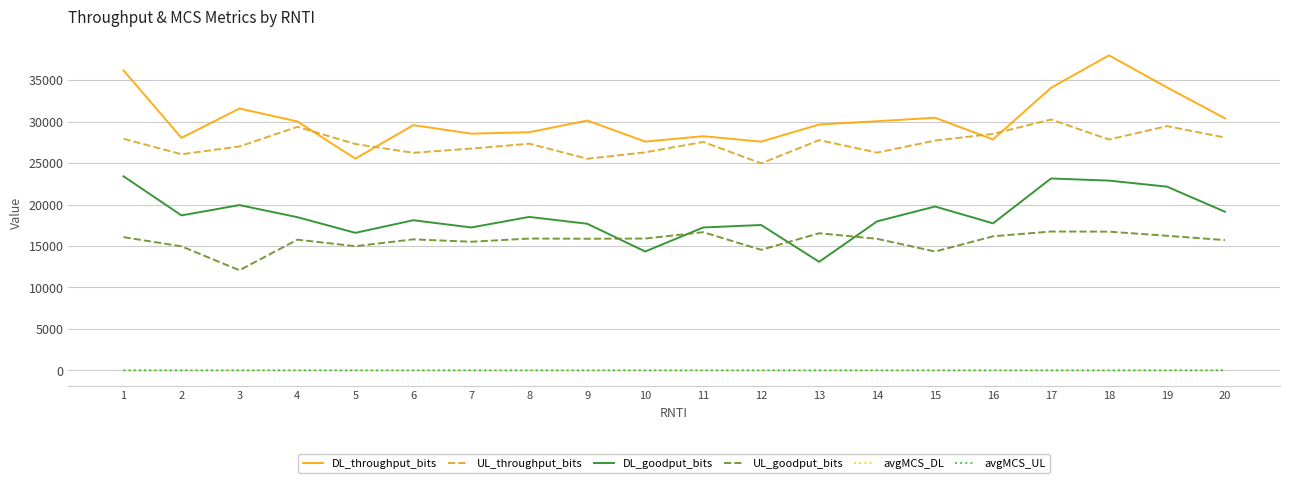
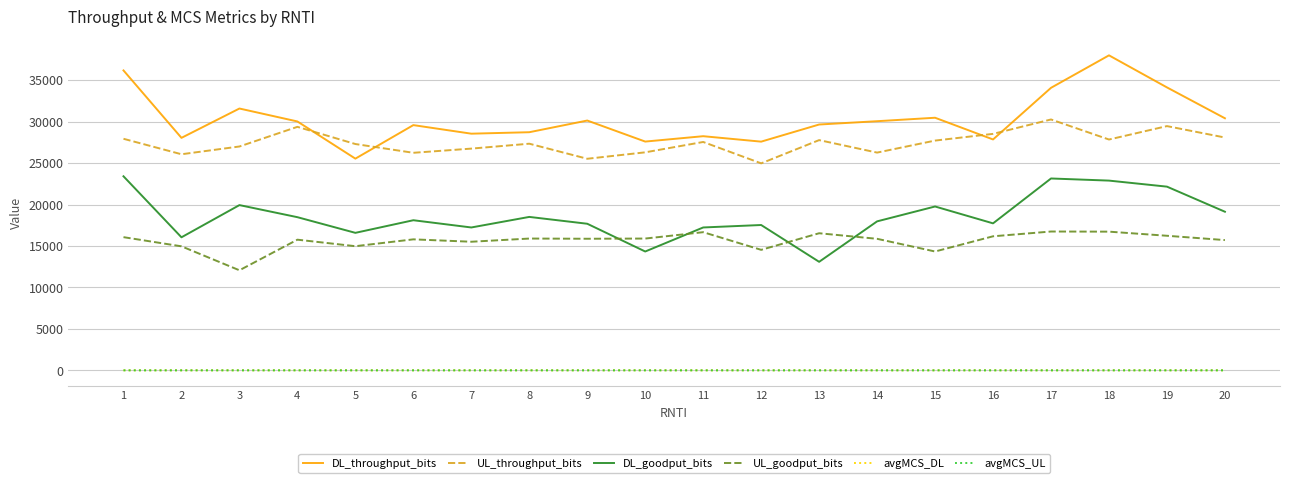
  {
    "DL_goodput_bits": {
      "1": 23000,
-     "2": 19000,
+     "2": 16000,
      "3": 20000,
      "4": 18000,
      "5": 17000,
      "6": 18000,
      "7": 17000,
      "8": 19000,
      "9": 18000,
      "10": 14000,
      "11": 17000,
      "12": 18000,
      "13": 13000,
      "14": 18000,
      "15": 20000,
      "16": 18000,
      "17": 23000,
      "18": 23000,
      "19": 22000,
      "20": 19000
    },
    "UL_goodput_bits": {
      "1": 16000,
      "2": 15000,
      "3": 12000,
      "4": 16000,
      "5": 15000,
      "6": 16000,
      "7": 16000,
      "8": 16000,
      "9": 16000,
      "10": 16000,
      "11": 17000,
      "12": 15000,
      "13": 17000,
      "14": 16000,
      "15": 14000,
      "16": 16000,
      "17": 17000,
      "18": 17000,
      "19": 16000,
      "20": 16000
    },
    "avgMCS_UL": {
      "1": 0,
      "2": 0,
      "3": 0,
      "4": 0,
      "5": 0,
      "6": 0,
      "7": 0,
      "8": 0,
      "9": 0,
      "10": 0,
      "11": 0,
      "12": 0,
      "13": 0,
      "14": 0,
      "15": 0,
      "16": 0,
      "17": 0,
      "18": 0,
      "19": 0,
      "20": 0
    }
  }
